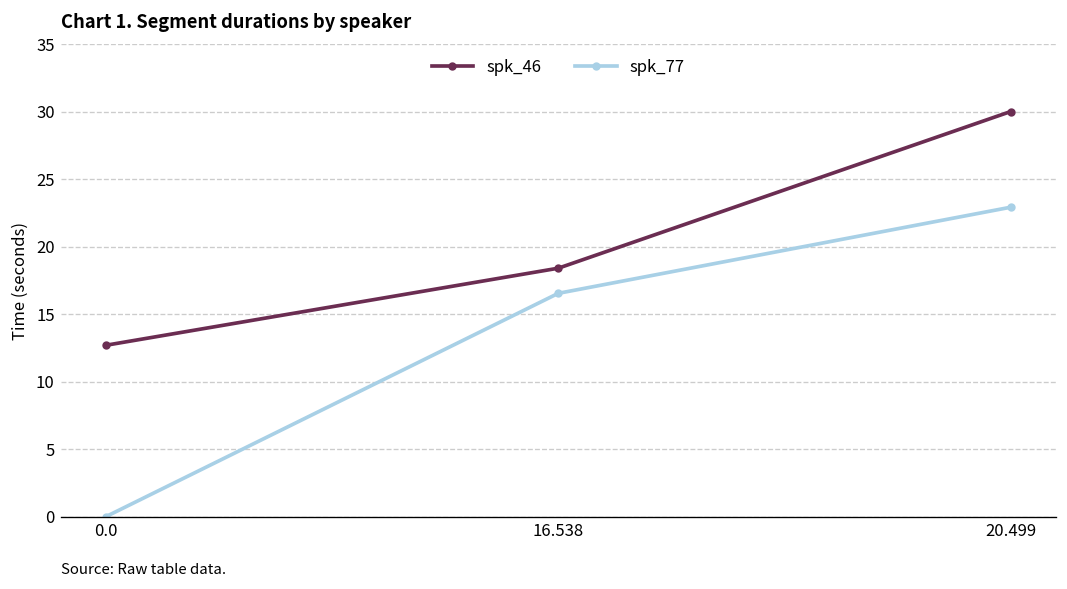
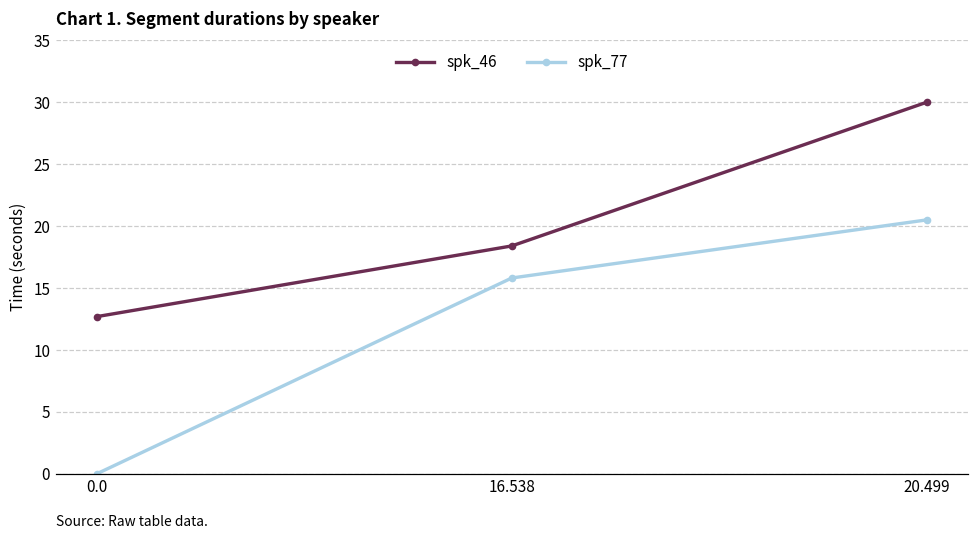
  {
    "spk_46": {
      "0.0": 12.7,
      "16.538": 18.4,
      "20.499": 30.0
    },
    "spk_77": {
      "0.0": 0.0,
-     "16.538": 16.5,
-     "20.499": 22.9
+     "16.538": 15.8,
+     "20.499": 20.5
    }
  }
